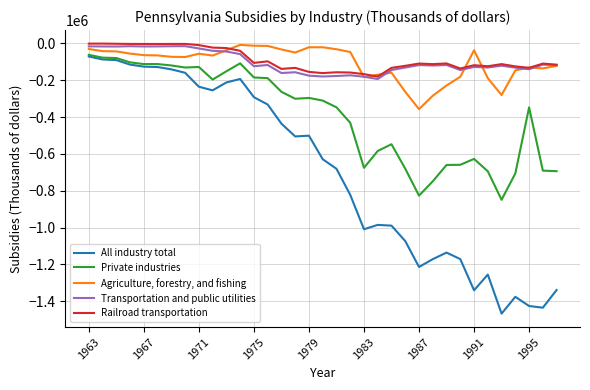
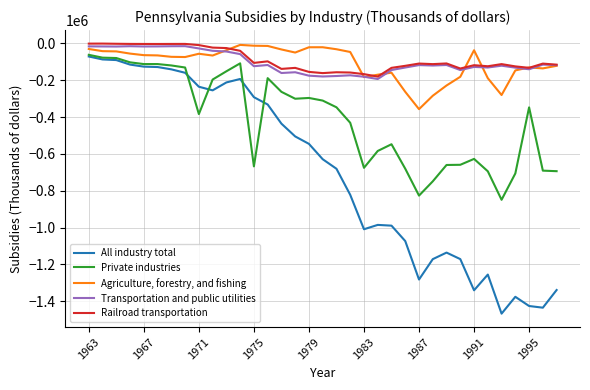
  {
    "All industry total": {
      "1971": -240000,
      "1975": -290000,
-     "1979": -500000,
+     "1979": -550000,
      "1983": -1010000,
-     "1987": -1210000,
+     "1987": -1280000,
      "1991": -1340000,
      "1995": -1430000
    },
    "Private industries": {
-     "1971": -130000,
-     "1975": -190000,
+     "1971": -380000,
+     "1975": -670000,
      "1979": -300000,
      "1983": -680000,
      "1987": -830000,
      "1991": -630000,
      "1995": -350000
    },
    "Agriculture, forestry, and fishing": {
      "1963": -30000,
      "1967": -60000,
      "1971": -60000,
      "1975": -10000,
      "1979": -20000,
      "1987": -360000,
      "1991": -40000
    },
    "Transportation and public utilities": {
      "1963": -20000,
      "1971": -30000,
      "1975": -120000,
      "1979": -180000
    },
    "Railroad transportation": {
      "1963": 0,
      "1971": -10000,
      "1975": -110000,
      "1979": -150000,
      "1983": -170000
    }
  }
